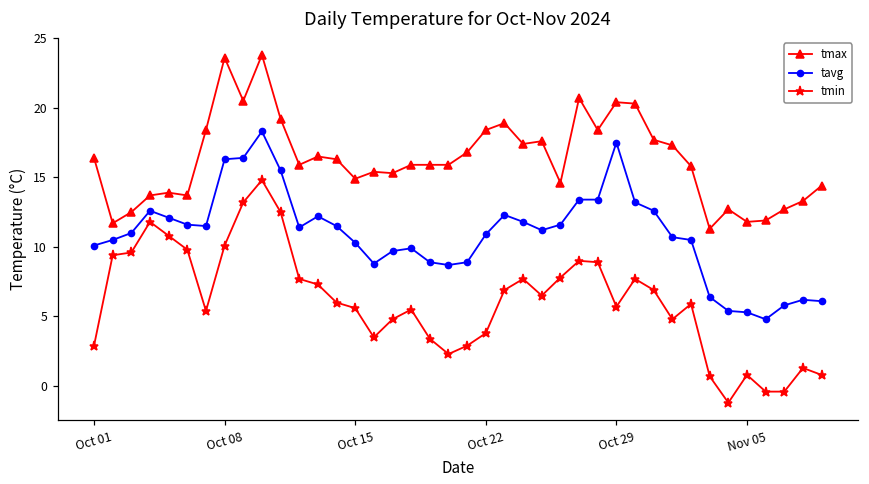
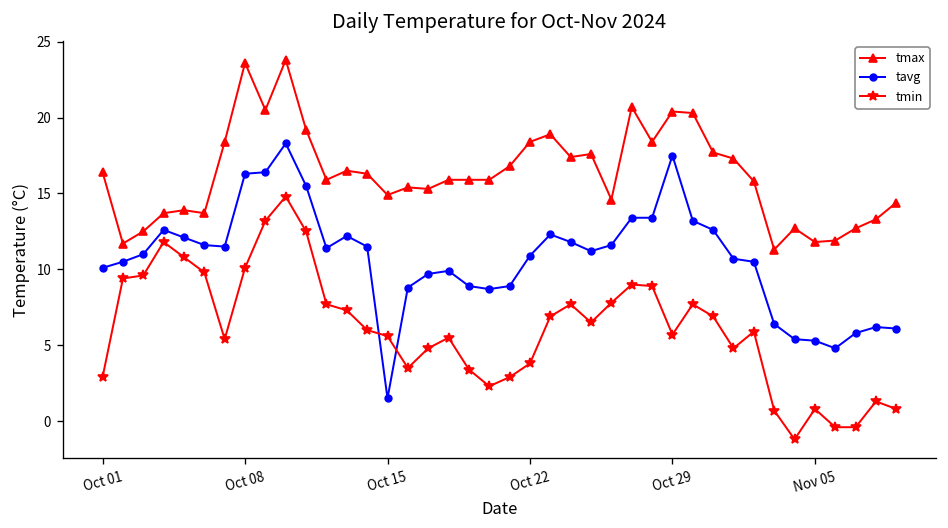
  {
    "tavg": {
      "Oct 01": 10.1,
      "Oct 08": 16.3,
-     "Oct 15": 10.3,
+     "Oct 15": 1.5,
      "Oct 22": 10.9,
      "Oct 29": 17.5,
      "Nov 05": 5.3
    }
  }
